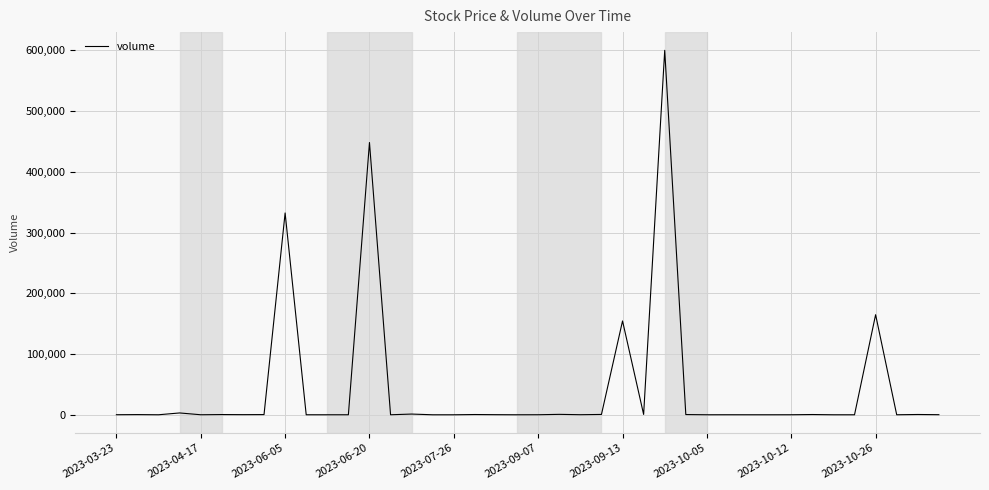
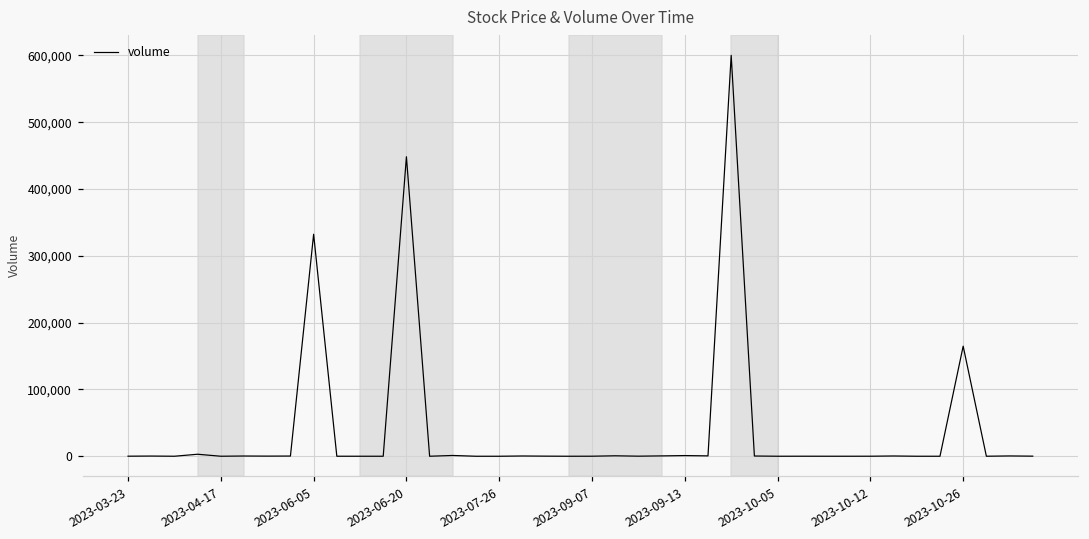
  {
    "2023-03-23": "0",
    "2023-04-17": "0",
    "2023-06-05": "330,000",
    "2023-06-20": "450,000",
    "2023-07-26": "0",
    "2023-09-07": "0",
-   "2023-09-13": "150,000",
+   "2023-09-13": "0",
    "2023-10-05": "0",
    "2023-10-12": "0",
    "2023-10-26": "160,000"
  }
